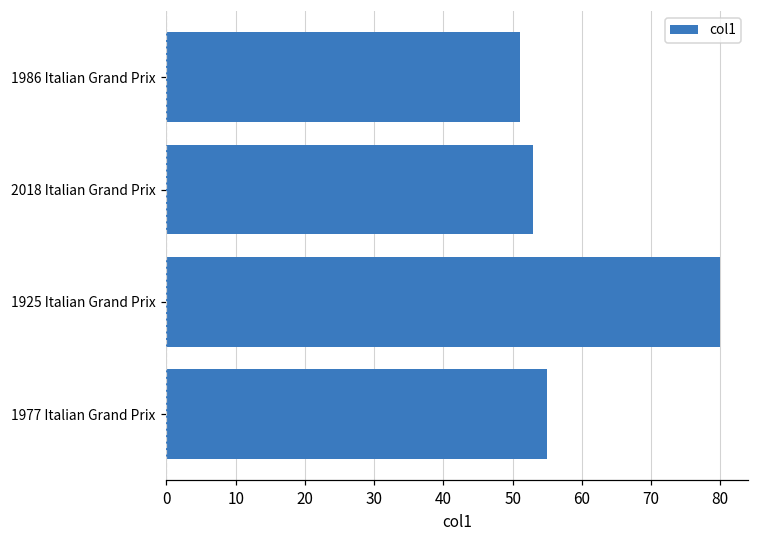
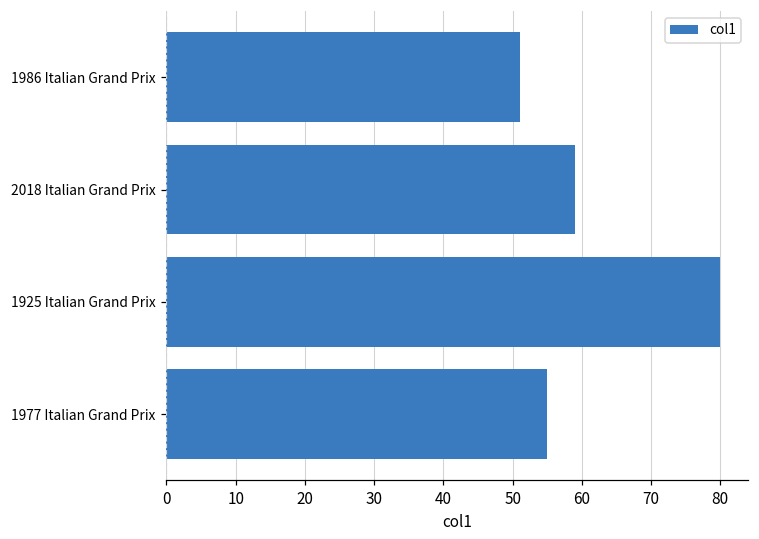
  {
    "1986 Italian Grand Prix": 51,
-   "2018 Italian Grand Prix": 53,
+   "2018 Italian Grand Prix": 59,
    "1925 Italian Grand Prix": 80,
    "1977 Italian Grand Prix": 55
  }
